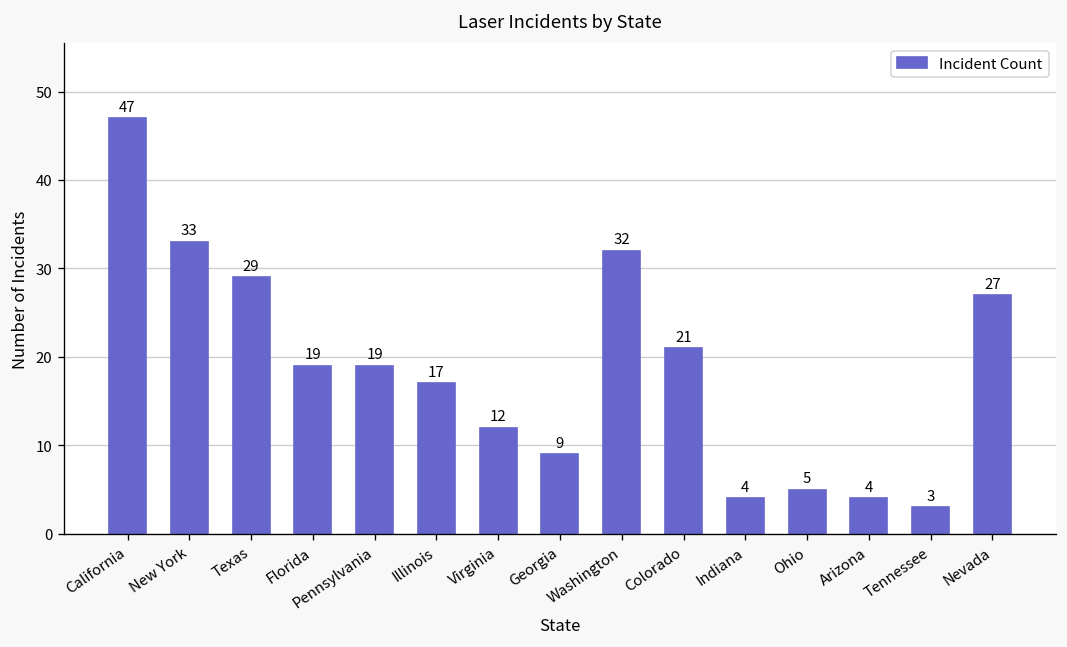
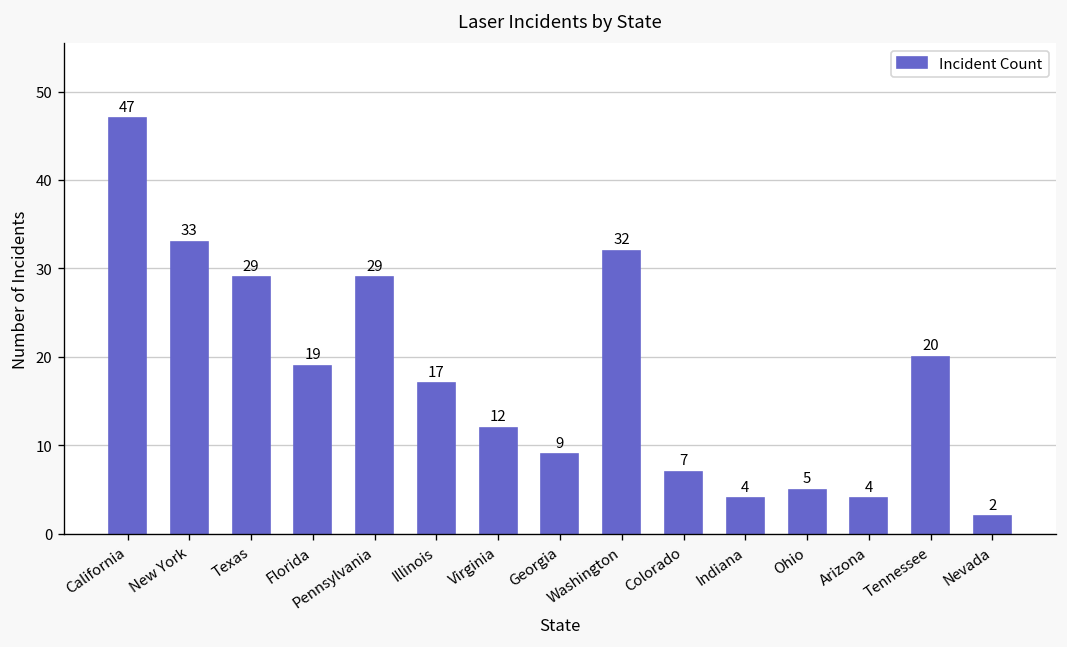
  {
    "California": 47,
    "New York": 33,
    "Texas": 29,
    "Florida": 19,
-   "Pennsylvania": 19,
+   "Pennsylvania": 29,
    "Illinois": 17,
    "Virginia": 12,
    "Georgia": 9,
    "Washington": 32,
-   "Colorado": 21,
+   "Colorado": 7,
    "Indiana": 4,
    "Ohio": 5,
    "Arizona": 4,
-   "Tennessee": 3,
-   "Nevada": 27
+   "Tennessee": 20,
+   "Nevada": 2
  }
